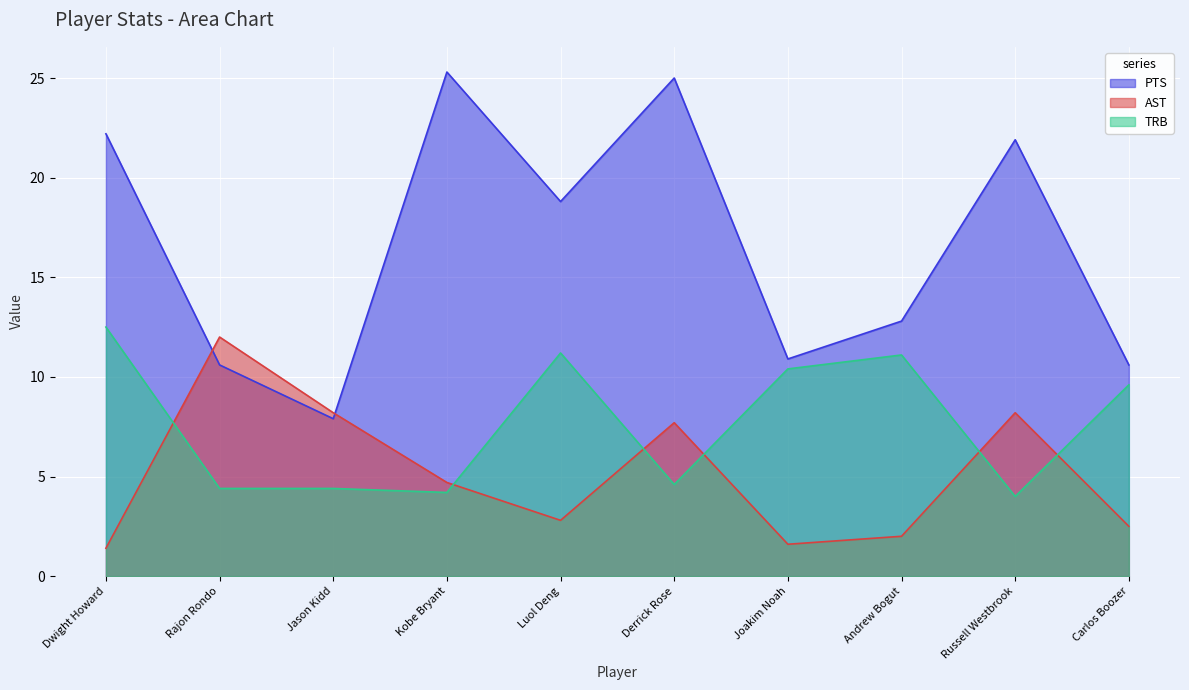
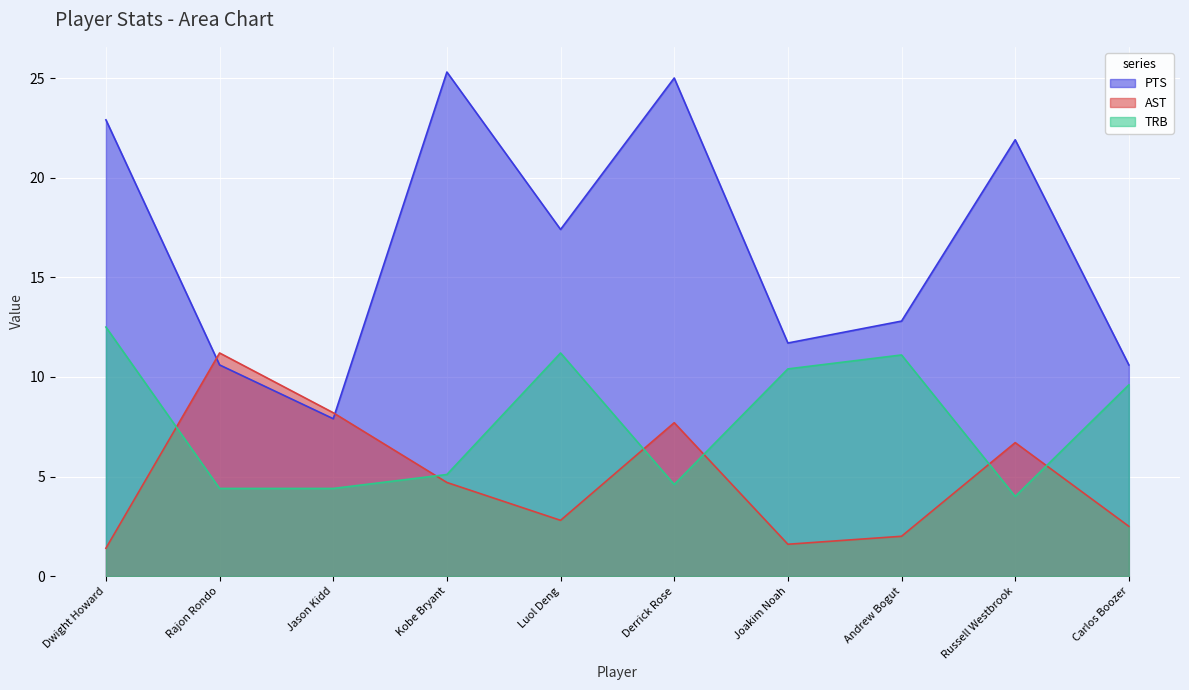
  {
    "PTS": {
-     "Dwight Howard": 22.2,
+     "Dwight Howard": 22.9,
      "Rajon Rondo": 10.6,
      "Jason Kidd": 7.9,
      "Kobe Bryant": 25.3,
-     "Luol Deng": 18.8,
+     "Luol Deng": 17.4,
      "Derrick Rose": 25.0,
-     "Joakim Noah": 10.9,
+     "Joakim Noah": 11.7,
      "Andrew Bogut": 12.8,
      "Russell Westbrook": 21.9,
      "Carlos Boozer": 10.6
    },
    "AST": {
      "Dwight Howard": 1.4,
-     "Rajon Rondo": 12.0,
+     "Rajon Rondo": 11.2,
      "Jason Kidd": 8.2,
      "Kobe Bryant": 4.7,
      "Luol Deng": 2.8,
      "Derrick Rose": 7.7,
      "Joakim Noah": 1.6,
      "Andrew Bogut": 2.0,
-     "Russell Westbrook": 8.2,
+     "Russell Westbrook": 6.7,
      "Carlos Boozer": 2.5
    },
    "TRB": {
      "Dwight Howard": 12.5,
      "Rajon Rondo": 4.4,
      "Jason Kidd": 4.4,
-     "Kobe Bryant": 4.2,
+     "Kobe Bryant": 5.1,
      "Luol Deng": 11.2,
      "Derrick Rose": 4.6,
      "Joakim Noah": 10.4,
      "Andrew Bogut": 11.1,
      "Russell Westbrook": 4.0,
      "Carlos Boozer": 9.6
    }
  }
